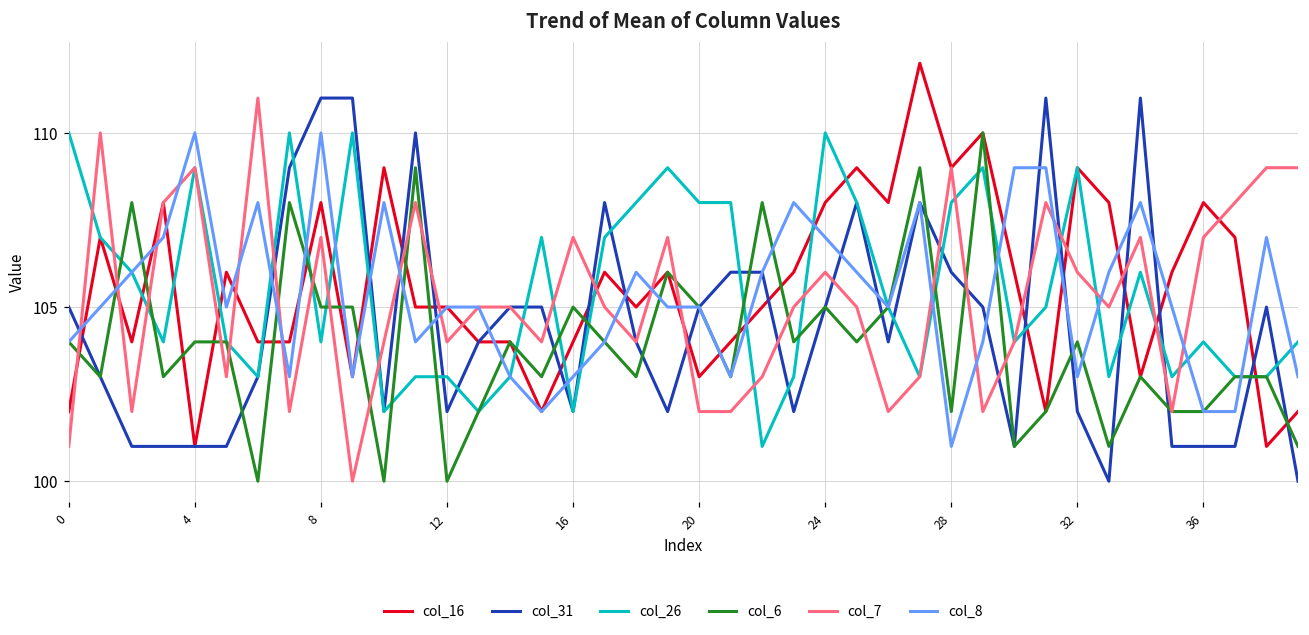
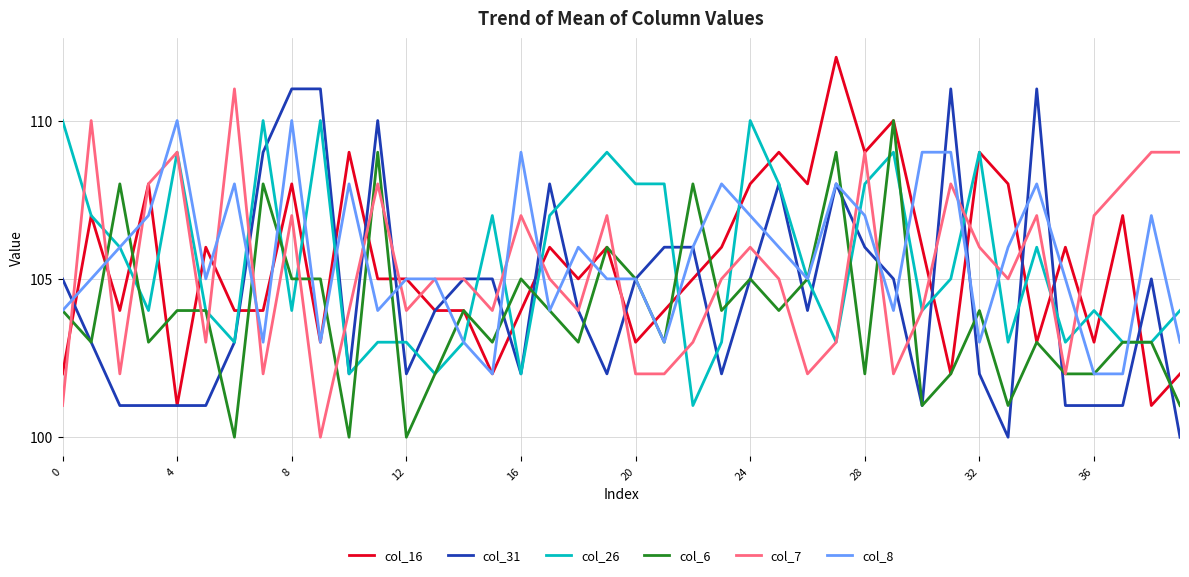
  {
    "col_16": {
      "0": 102,
      "8": 108,
      "16": 104,
      "20": 103,
      "24": 108,
-     "36": 108
+     "36": 103
    },
    "col_31": {
      "0": 105,
      "8": 111,
      "12": 102,
      "28": 106,
      "32": 102,
      "36": 101
    },
    "col_26": {
      "0": 110,
      "8": 104,
      "12": 103,
      "20": 108,
      "24": 110,
      "28": 108,
      "36": 104
    },
    "col_6": {
      "4": 104,
      "8": 105,
      "12": 100,
      "16": 105,
      "28": 102,
      "32": 104
    },
    "col_7": {
      "0": 101,
      "8": 107,
      "12": 104,
      "16": 107,
      "20": 102,
      "24": 106,
      "32": 106,
      "36": 107
    },
    "col_8": {
      "4": 110,
      "8": 110,
-     "16": 103,
+     "16": 109,
      "24": 107,
-     "28": 101,
+     "28": 107,
      "32": 103
    }
  }
